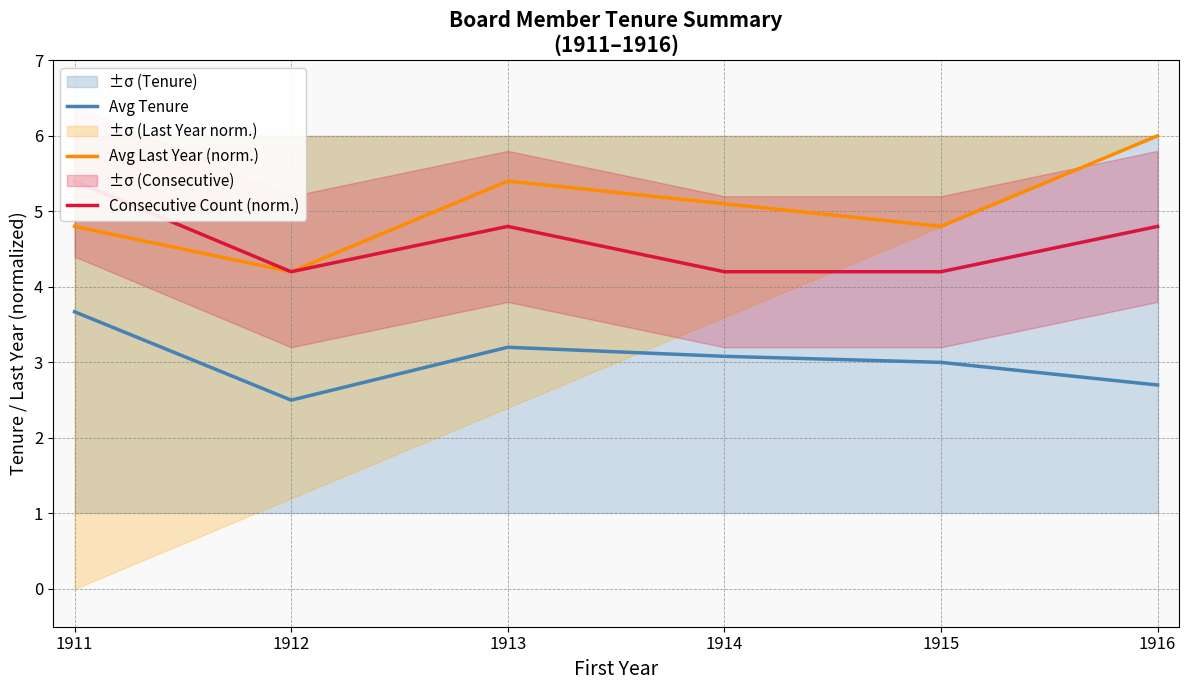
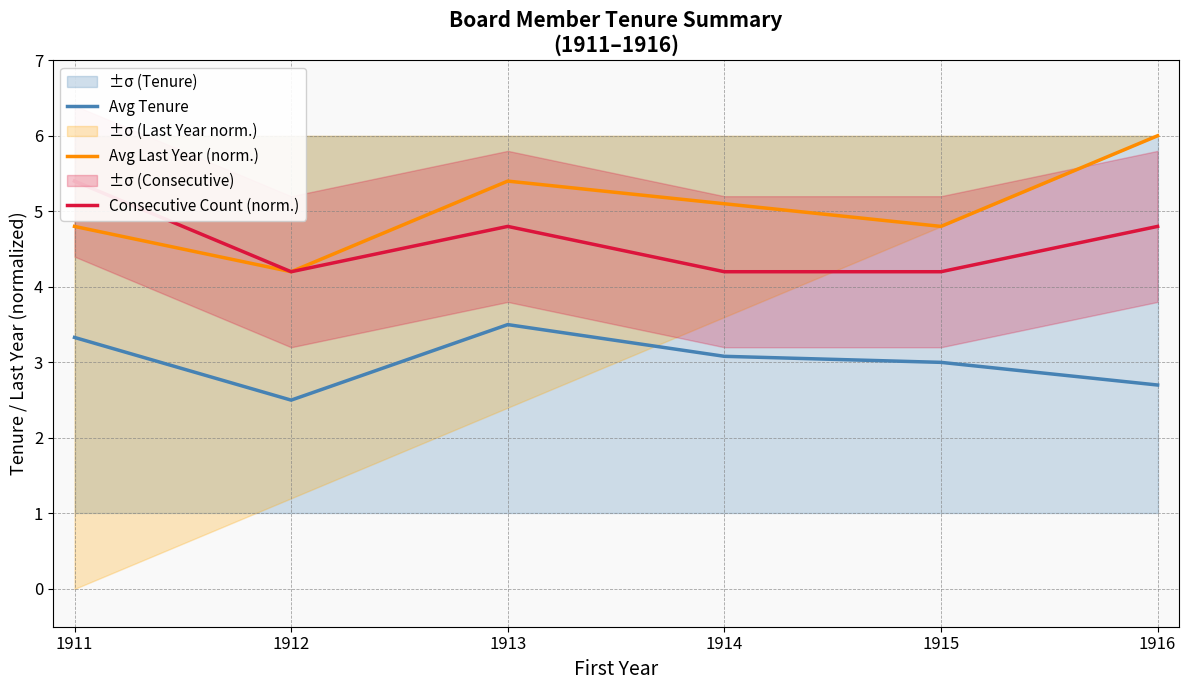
  {
    "Avg Tenure": {
-     "1911": 3.7,
+     "1911": 3.3,
      "1912": 2.5,
-     "1913": 3.2,
+     "1913": 3.5,
      "1914": 3.1,
      "1915": 3.0,
      "1916": 2.7
    }
  }
